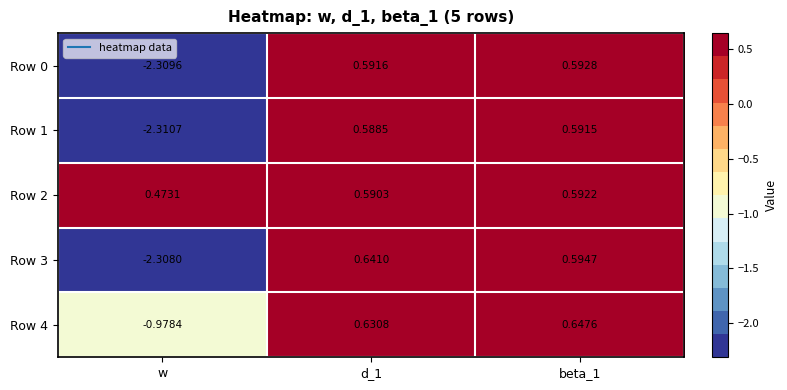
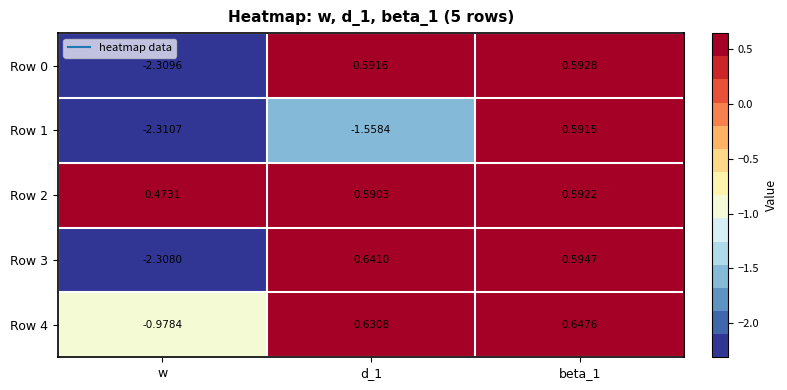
  {
    "Row 0": {
      "w": -2.3096,
      "d_1": 0.5916,
      "beta_1": 0.5928
    },
    "Row 1": {
      "w": -2.3107,
-     "d_1": 0.5885,
+     "d_1": -1.5584,
      "beta_1": 0.5915
    },
    "Row 2": {
      "w": 0.4731,
      "d_1": 0.5903,
      "beta_1": 0.5922
    },
    "Row 3": {
      "w": -2.3080,
      "d_1": 0.6410,
      "beta_1": 0.5947
    },
    "Row 4": {
      "w": -0.9784,
      "d_1": 0.6308,
      "beta_1": 0.6476
    }
  }
